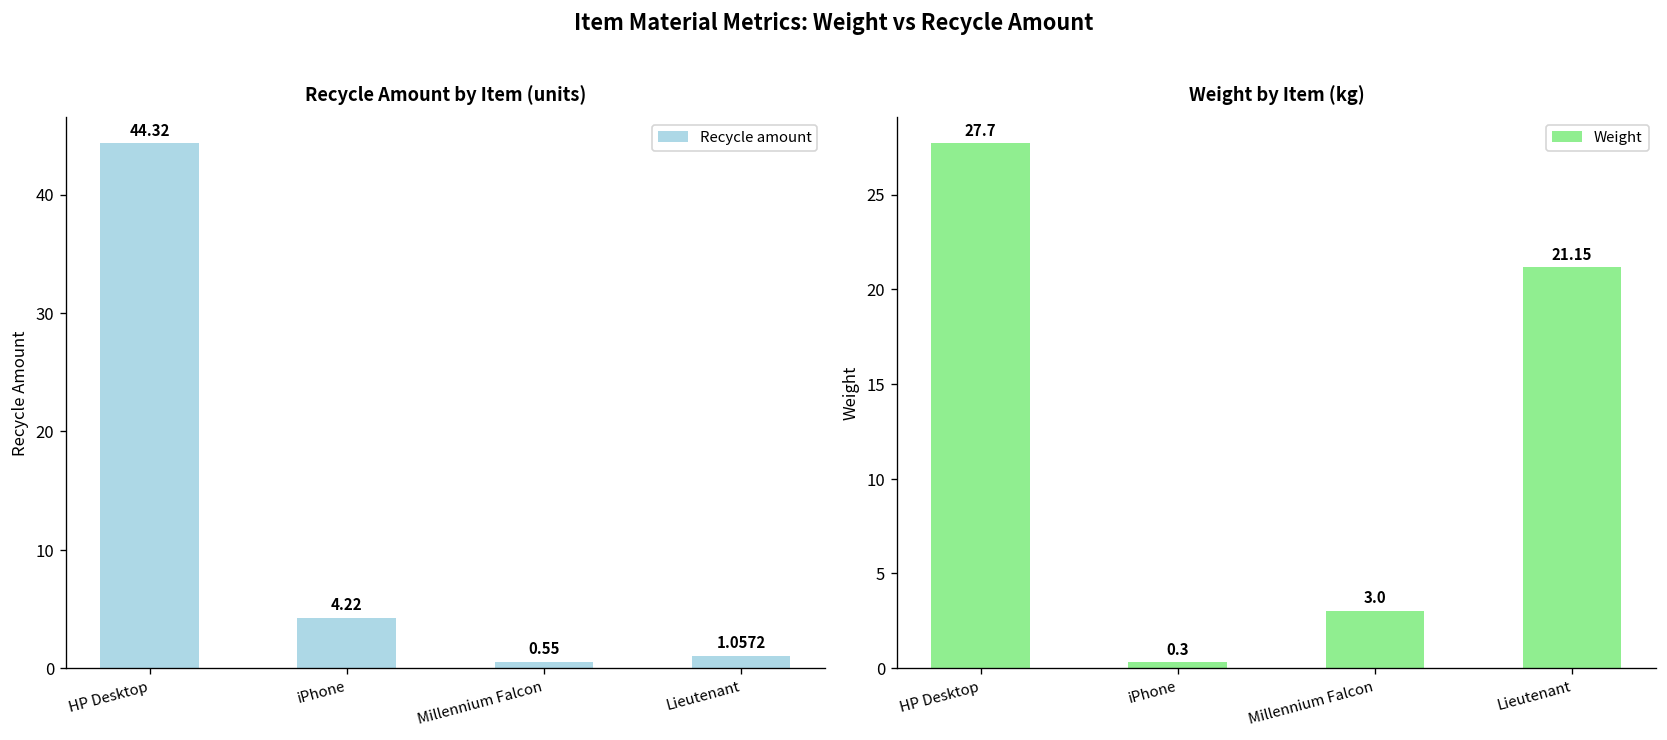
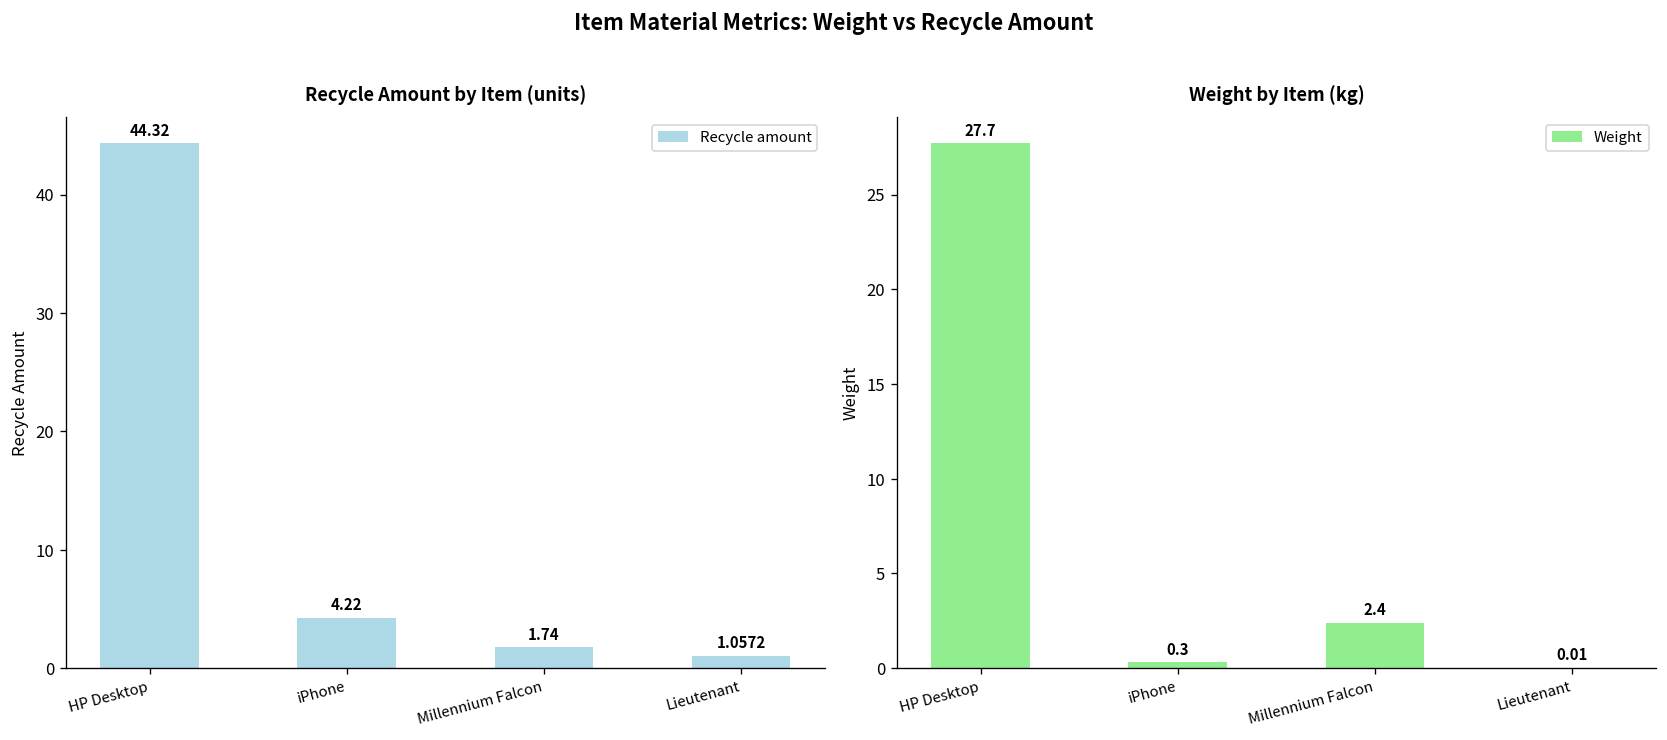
  {
    "Recycle Amount by Item (units)": {
      "HP Desktop": 44.32,
      "iPhone": 4.22,
-     "Millennium Falcon": 0.55,
+     "Millennium Falcon": 1.74,
      "Lieutenant": 1.0572
    },
    "Weight by Item (kg)": {
      "HP Desktop": 27.7,
      "iPhone": 0.3,
-     "Millennium Falcon": 3.0,
-     "Lieutenant": 21.15
+     "Millennium Falcon": 2.4,
+     "Lieutenant": 0.01
    }
  }
